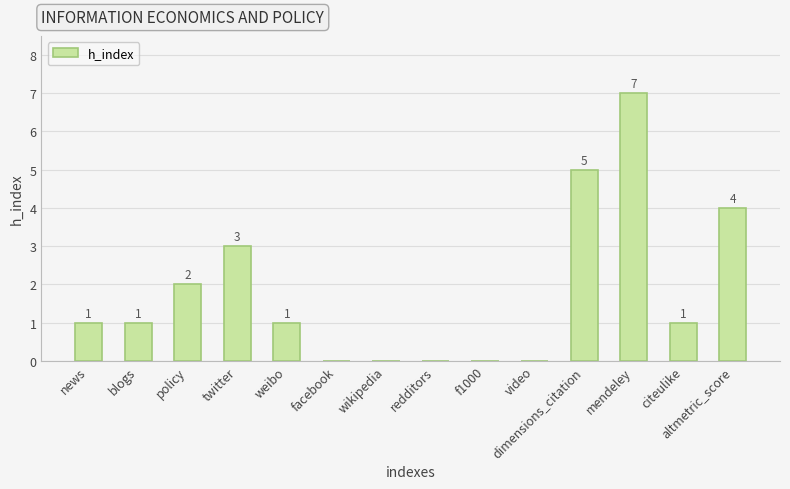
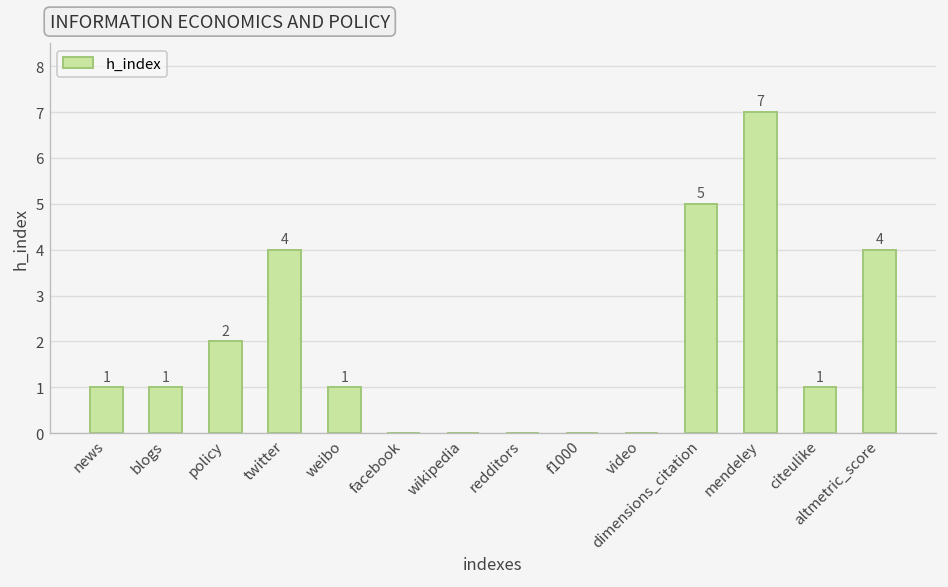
  {
    "news": 1,
    "blogs": 1,
    "policy": 2,
-   "twitter": 3,
+   "twitter": 4,
    "weibo": 1,
    "dimensions_citation": 5,
    "mendeley": 7,
    "citeulike": 1,
    "altmetric_score": 4
  }
